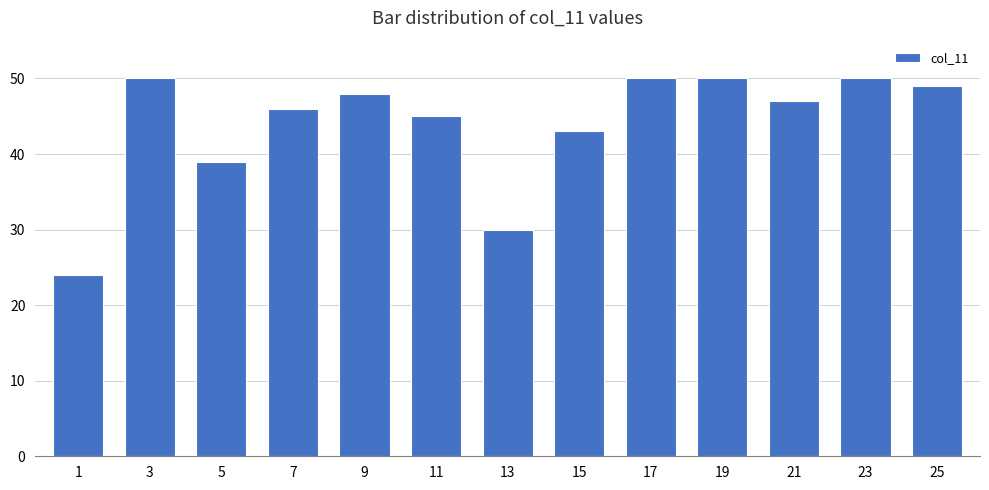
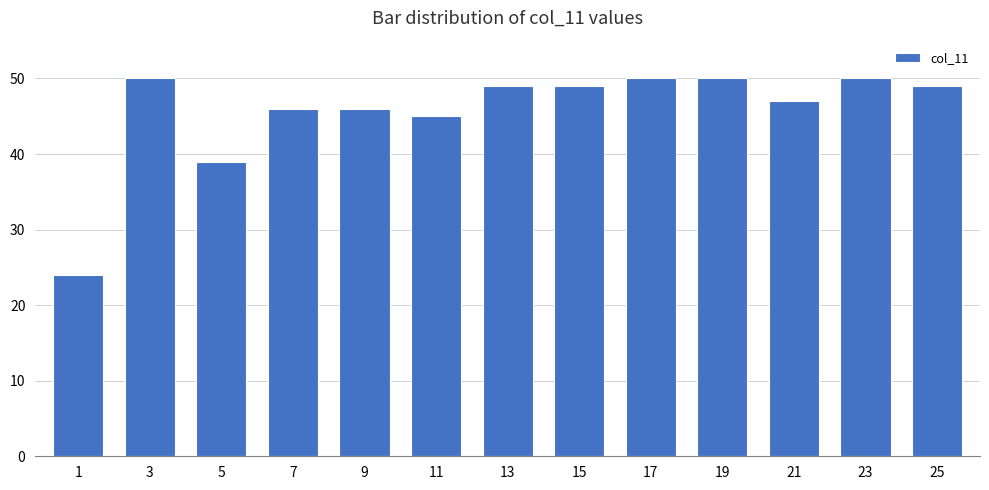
  {
    "1": 24,
    "3": 50,
    "5": 39,
    "7": 46,
-   "9": 48,
+   "9": 46,
    "11": 45,
-   "13": 30,
-   "15": 43,
+   "13": 49,
+   "15": 49,
    "17": 50,
    "19": 50,
    "21": 47,
    "23": 50,
    "25": 49
  }
